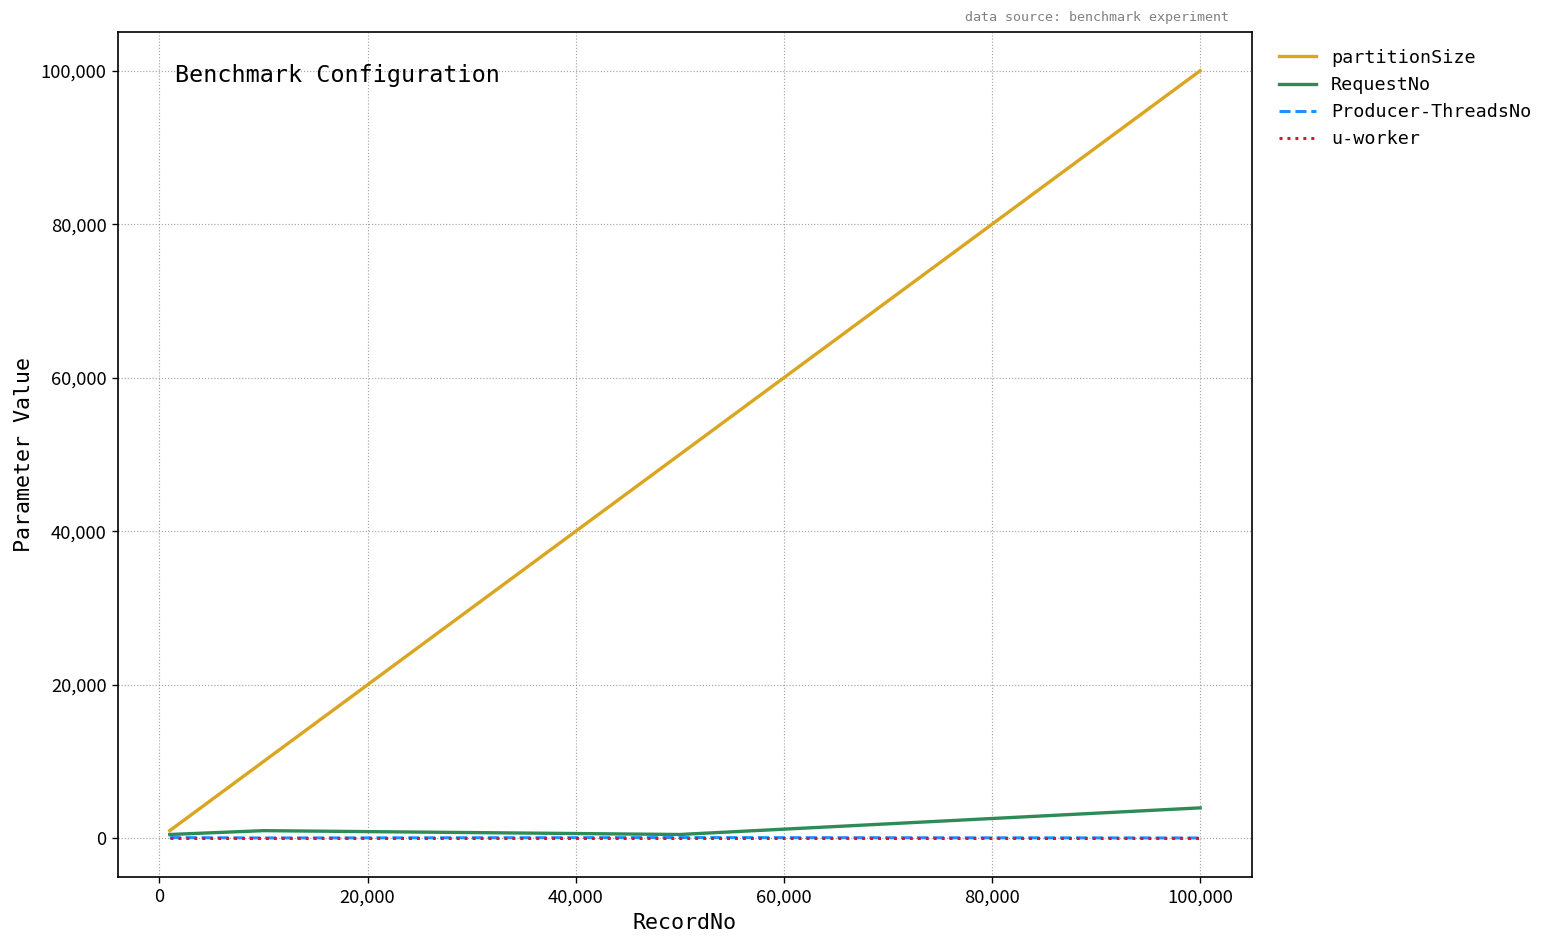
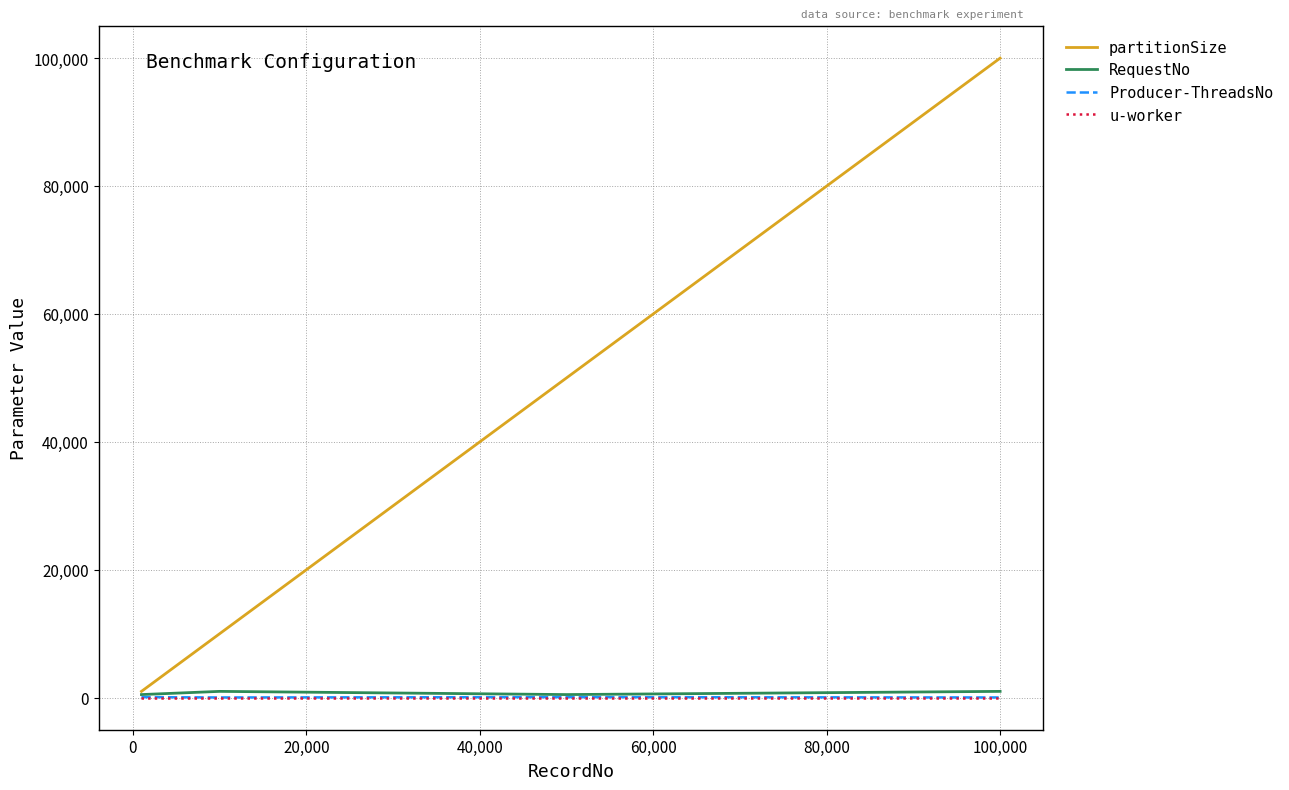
  {
    "partitionSize": {
      "100,000": "100,000"
    },
    "RequestNo": {
-     "100,000": "4,000"
+     "100,000": "1,000"
    }
  }
